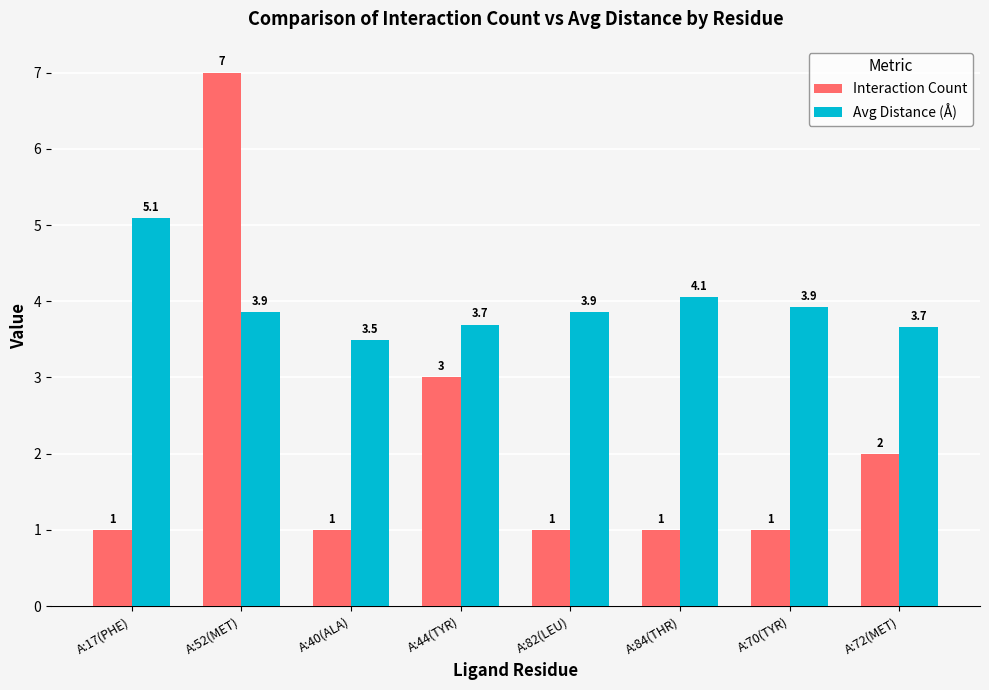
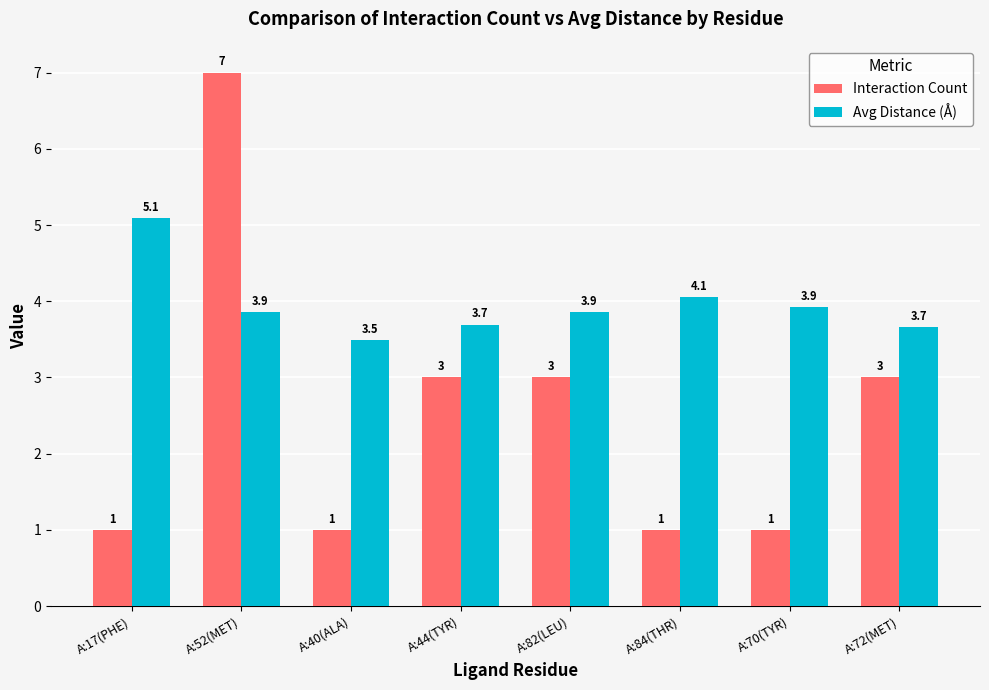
  {
    "Interaction Count": {
      "A:17(PHE)": 1,
      "A:52(MET)": 7,
      "A:40(ALA)": 1,
      "A:44(TYR)": 3,
-     "A:82(LEU)": 1,
+     "A:82(LEU)": 3,
      "A:84(THR)": 1,
      "A:70(TYR)": 1,
-     "A:72(MET)": 2
+     "A:72(MET)": 3
    },
    "Avg Distance (Å)": {
      "A:17(PHE)": 5.1,
      "A:52(MET)": 3.9,
      "A:40(ALA)": 3.5,
      "A:44(TYR)": 3.7,
      "A:82(LEU)": 3.9,
      "A:84(THR)": 4.1,
      "A:70(TYR)": 3.9,
      "A:72(MET)": 3.7
    }
  }
